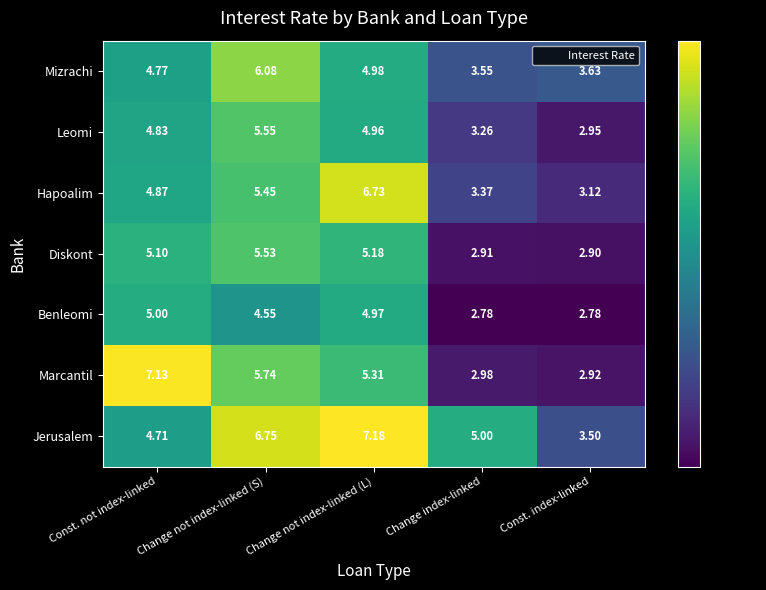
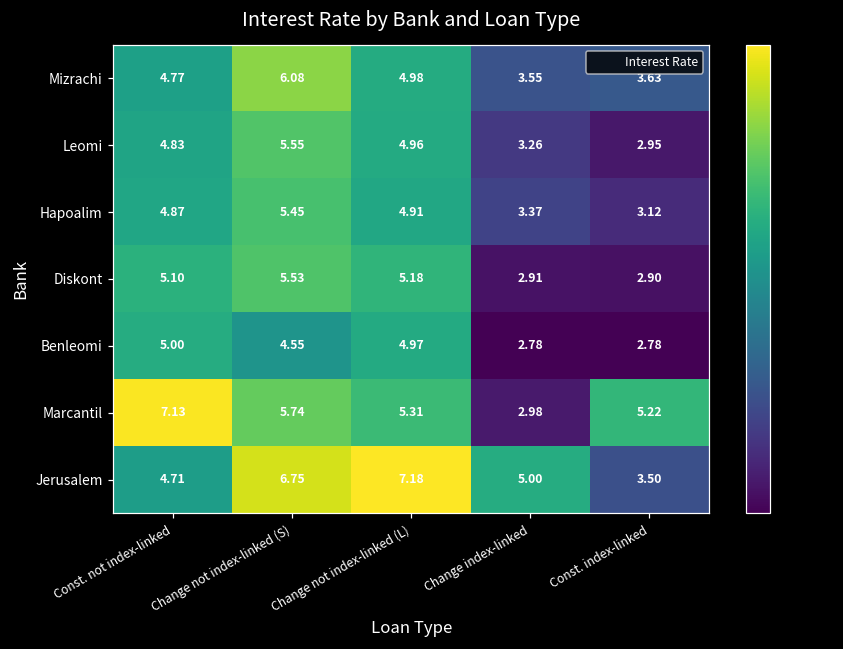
  {
    "Mizrachi": {
      "Const. not index-linked": 4.77,
      "Change not index-linked (S)": 6.08,
      "Change not index-linked (L)": 4.98,
      "Change index-linked": 3.55
    },
    "Leomi": {
      "Const. not index-linked": 4.83,
      "Change not index-linked (S)": 5.55,
      "Change not index-linked (L)": 4.96,
      "Change index-linked": 3.26,
      "Const. index-linked": 2.95
    },
    "Hapoalim": {
      "Const. not index-linked": 4.87,
      "Change not index-linked (S)": 5.45,
-     "Change not index-linked (L)": 6.73,
+     "Change not index-linked (L)": 4.91,
      "Change index-linked": 3.37,
      "Const. index-linked": 3.12
    },
    "Diskont": {
      "Const. not index-linked": 5.10,
      "Change not index-linked (S)": 5.53,
      "Change not index-linked (L)": 5.18,
      "Change index-linked": 2.91,
      "Const. index-linked": 2.90
    },
    "Benleomi": {
      "Const. not index-linked": 5.00,
      "Change not index-linked (S)": 4.55,
      "Change not index-linked (L)": 4.97,
      "Change index-linked": 2.78,
      "Const. index-linked": 2.78
    },
    "Marcantil": {
      "Const. not index-linked": 7.13,
      "Change not index-linked (S)": 5.74,
      "Change not index-linked (L)": 5.31,
      "Change index-linked": 2.98,
-     "Const. index-linked": 2.92
+     "Const. index-linked": 5.22
    },
    "Jerusalem": {
      "Const. not index-linked": 4.71,
      "Change not index-linked (S)": 6.75,
      "Change not index-linked (L)": 7.18,
      "Change index-linked": 5.00,
      "Const. index-linked": 3.50
    }
  }
